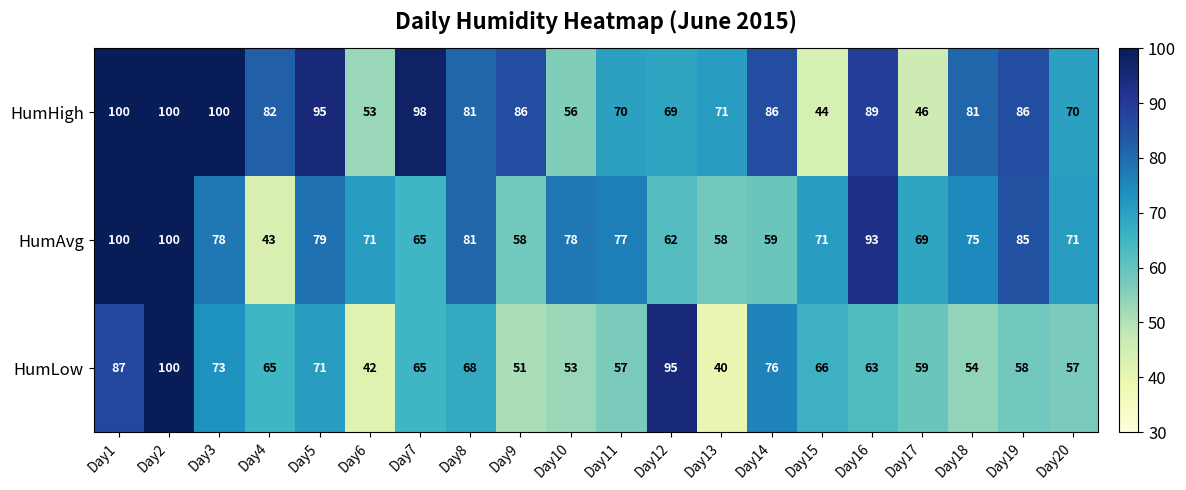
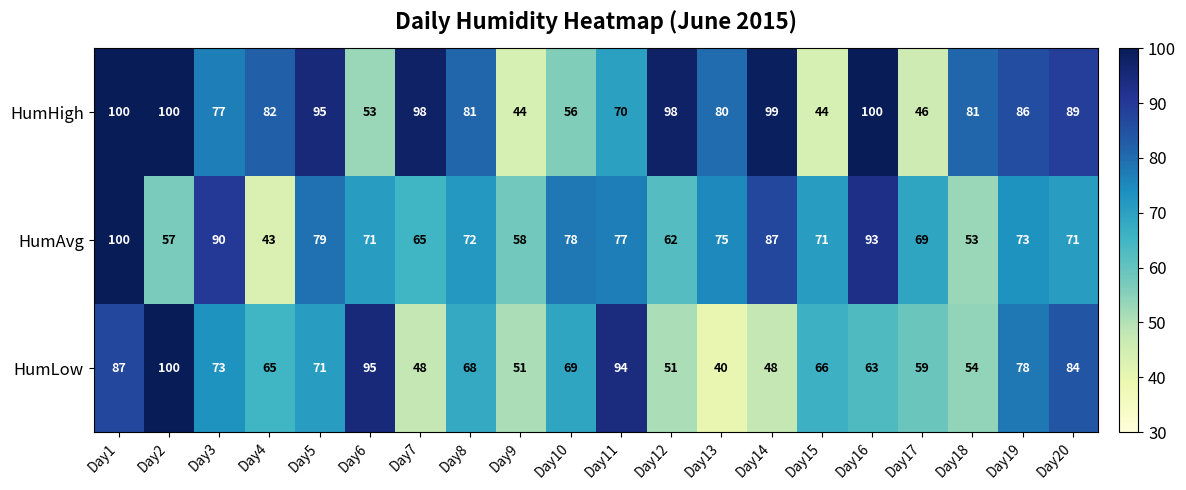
  {
    "HumHigh": {
      "Day1": 100,
      "Day2": 100,
-     "Day3": 100,
+     "Day3": 77,
      "Day4": 82,
      "Day5": 95,
      "Day6": 53,
      "Day7": 98,
      "Day8": 81,
-     "Day9": 86,
+     "Day9": 44,
      "Day10": 56,
      "Day11": 70,
-     "Day12": 69,
-     "Day13": 71,
-     "Day14": 86,
+     "Day12": 98,
+     "Day13": 80,
+     "Day14": 99,
      "Day15": 44,
-     "Day16": 89,
+     "Day16": 100,
      "Day17": 46,
      "Day18": 81,
      "Day19": 86,
-     "Day20": 70
+     "Day20": 89
    },
    "HumAvg": {
      "Day1": 100,
-     "Day2": 100,
-     "Day3": 78,
+     "Day2": 57,
+     "Day3": 90,
      "Day4": 43,
      "Day5": 79,
      "Day6": 71,
      "Day7": 65,
-     "Day8": 81,
+     "Day8": 72,
      "Day9": 58,
      "Day10": 78,
      "Day11": 77,
      "Day12": 62,
-     "Day13": 58,
-     "Day14": 59,
+     "Day13": 75,
+     "Day14": 87,
      "Day15": 71,
      "Day16": 93,
      "Day17": 69,
-     "Day18": 75,
-     "Day19": 85,
+     "Day18": 53,
+     "Day19": 73,
      "Day20": 71
    },
    "HumLow": {
      "Day1": 87,
      "Day2": 100,
      "Day3": 73,
      "Day4": 65,
      "Day5": 71,
-     "Day6": 42,
-     "Day7": 65,
+     "Day6": 95,
+     "Day7": 48,
      "Day8": 68,
      "Day9": 51,
-     "Day10": 53,
-     "Day11": 57,
-     "Day12": 95,
+     "Day10": 69,
+     "Day11": 94,
+     "Day12": 51,
      "Day13": 40,
-     "Day14": 76,
+     "Day14": 48,
      "Day15": 66,
      "Day16": 63,
      "Day17": 59,
      "Day18": 54,
-     "Day19": 58,
-     "Day20": 57
+     "Day19": 78,
+     "Day20": 84
    }
  }
